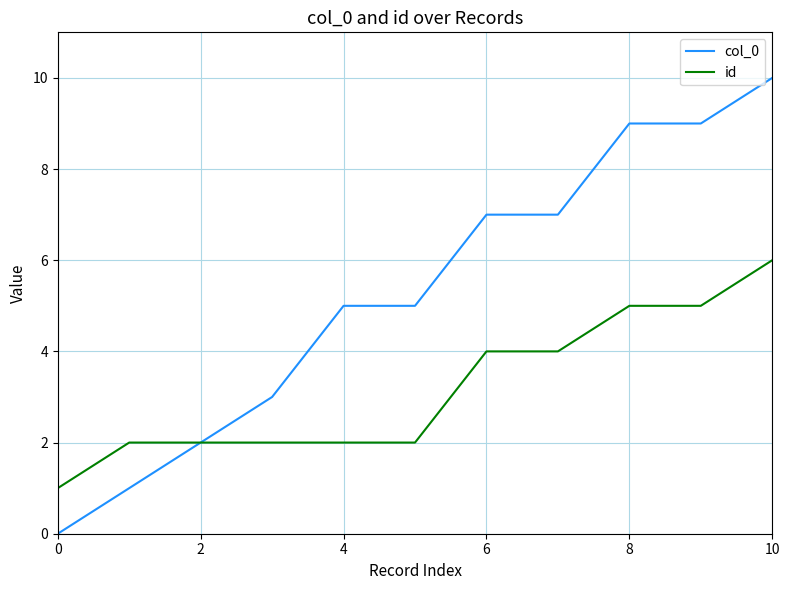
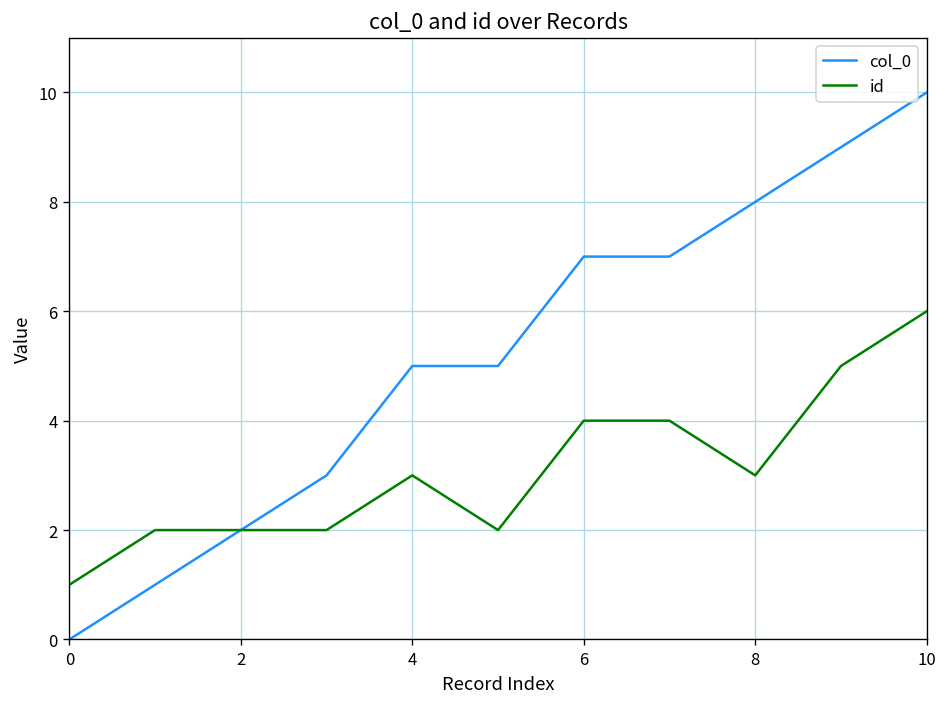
  {
    "col_0": {
      "0": 0,
      "4": 5,
      "6": 7,
-     "8": 9,
+     "8": 8,
      "10": 10
    },
    "id": {
      "0": 1,
-     "4": 2,
+     "4": 3,
      "6": 4,
-     "8": 5,
+     "8": 3,
      "10": 6
    }
  }
